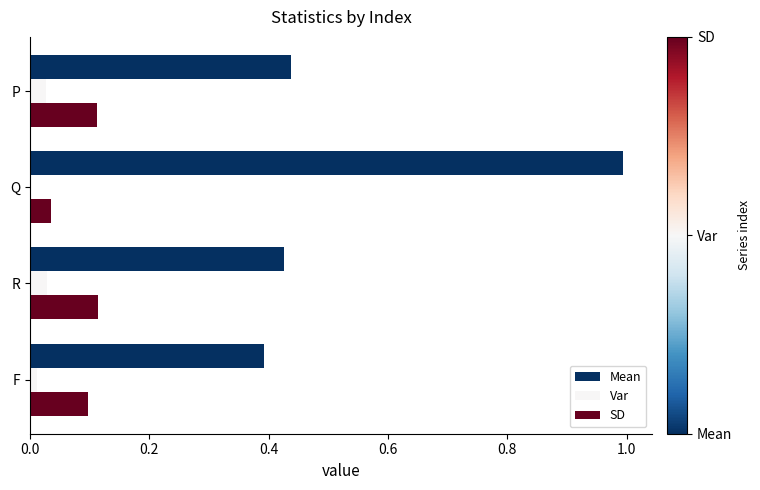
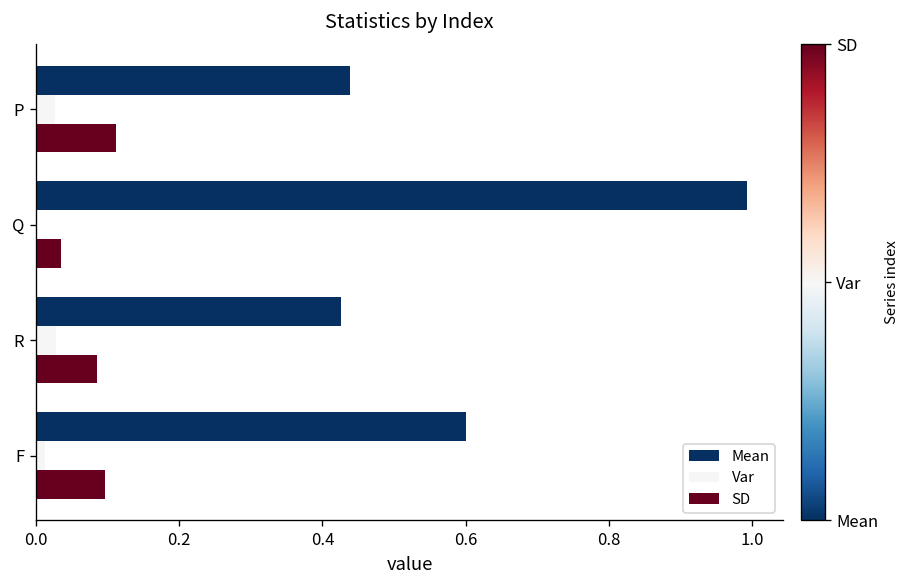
  {
    "Mean": {
      "P": 0.44,
      "Q": 0.99,
      "R": 0.43,
-     "F": 0.39
+     "F": 0.60
    },
    "Var": {
      "P": 0.03,
      "R": 0.03,
      "F": 0.01
    },
    "SD": {
      "P": 0.11,
      "Q": 0.03,
-     "R": 0.11,
+     "R": 0.09,
      "F": 0.10
    }
  }
